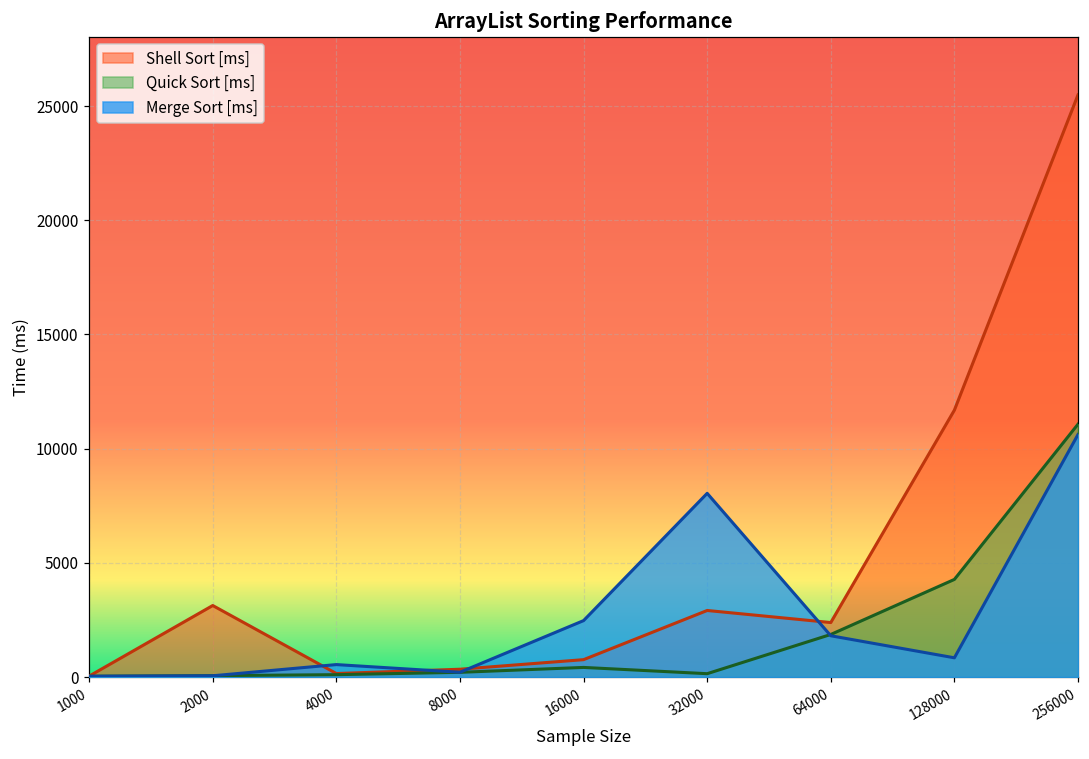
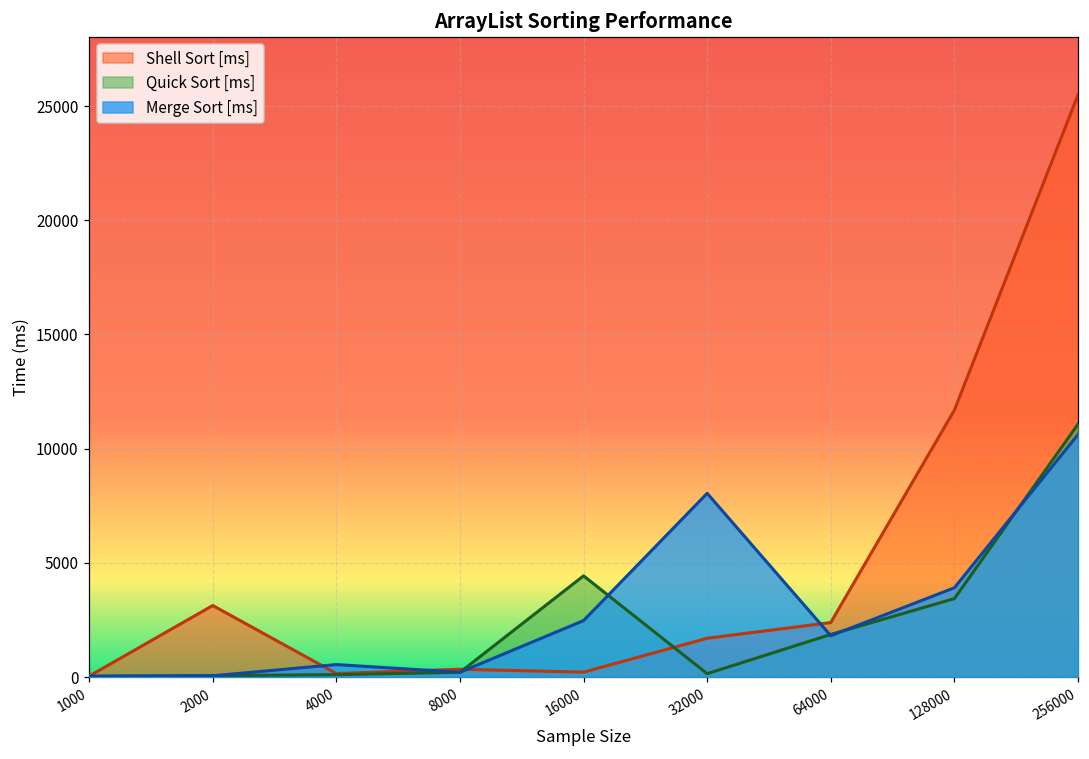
  {
    "Shell Sort [ms]": {
      "2000": 3100,
      "8000": 300,
-     "16000": 800,
-     "32000": 2900,
+     "16000": 200,
+     "32000": 1700,
      "64000": 2400,
      "128000": 11700,
      "256000": 25500
    },
    "Quick Sort [ms]": {
-     "16000": 400,
+     "16000": 4400,
      "32000": 100,
-     "128000": 4300,
+     "128000": 3400,
      "256000": 11100
    },
    "Merge Sort [ms]": {
      "4000": 500,
      "16000": 2500,
      "32000": 8000,
-     "128000": 800,
+     "128000": 3900,
      "256000": 10600
    }
  }
